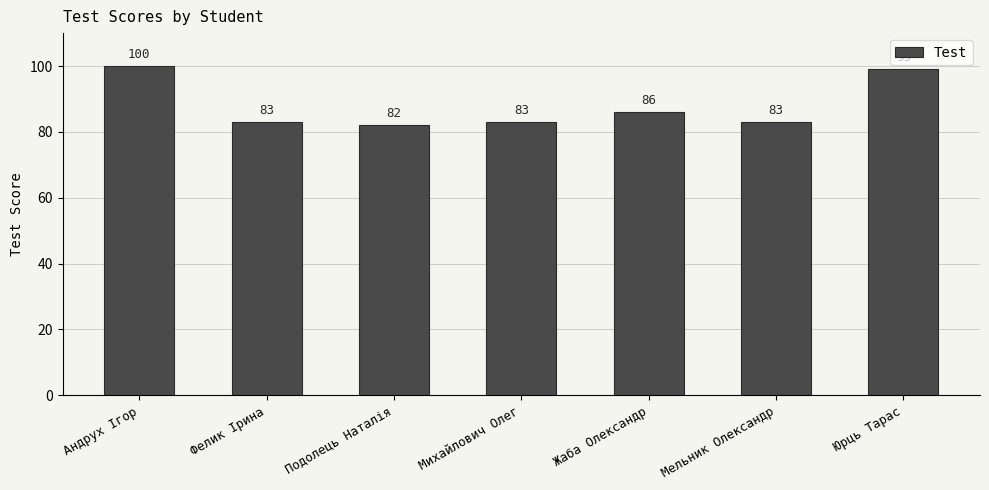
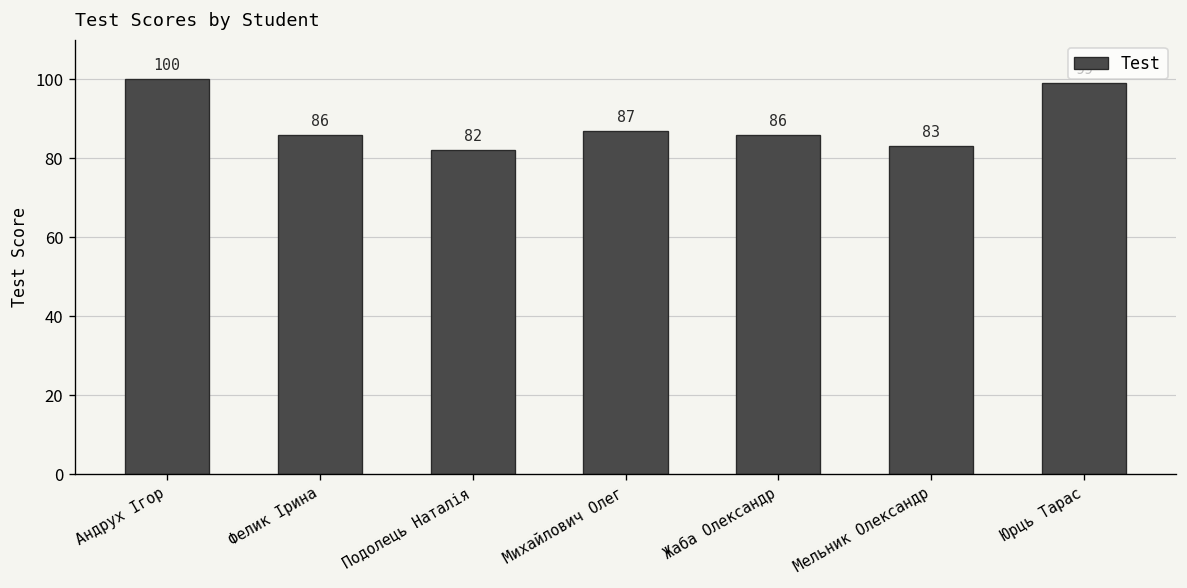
  {
    "Андрух Ігор": 100,
-   "Фелик Ірина": 83,
+   "Фелик Ірина": 86,
    "Подолець Наталія": 82,
-   "Михайлович Олег": 83,
+   "Михайлович Олег": 87,
    "Жаба Олександр": 86,
    "Мельник Олександр": 83
  }
